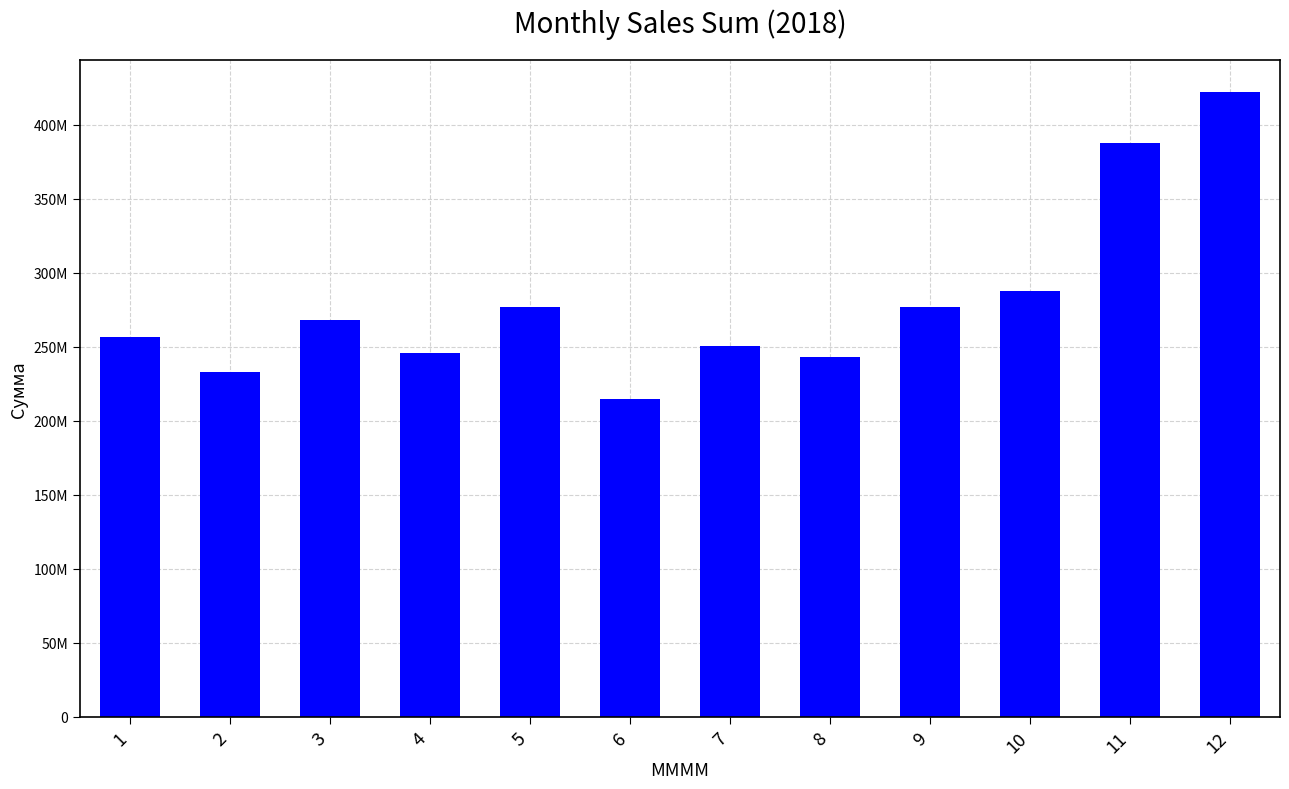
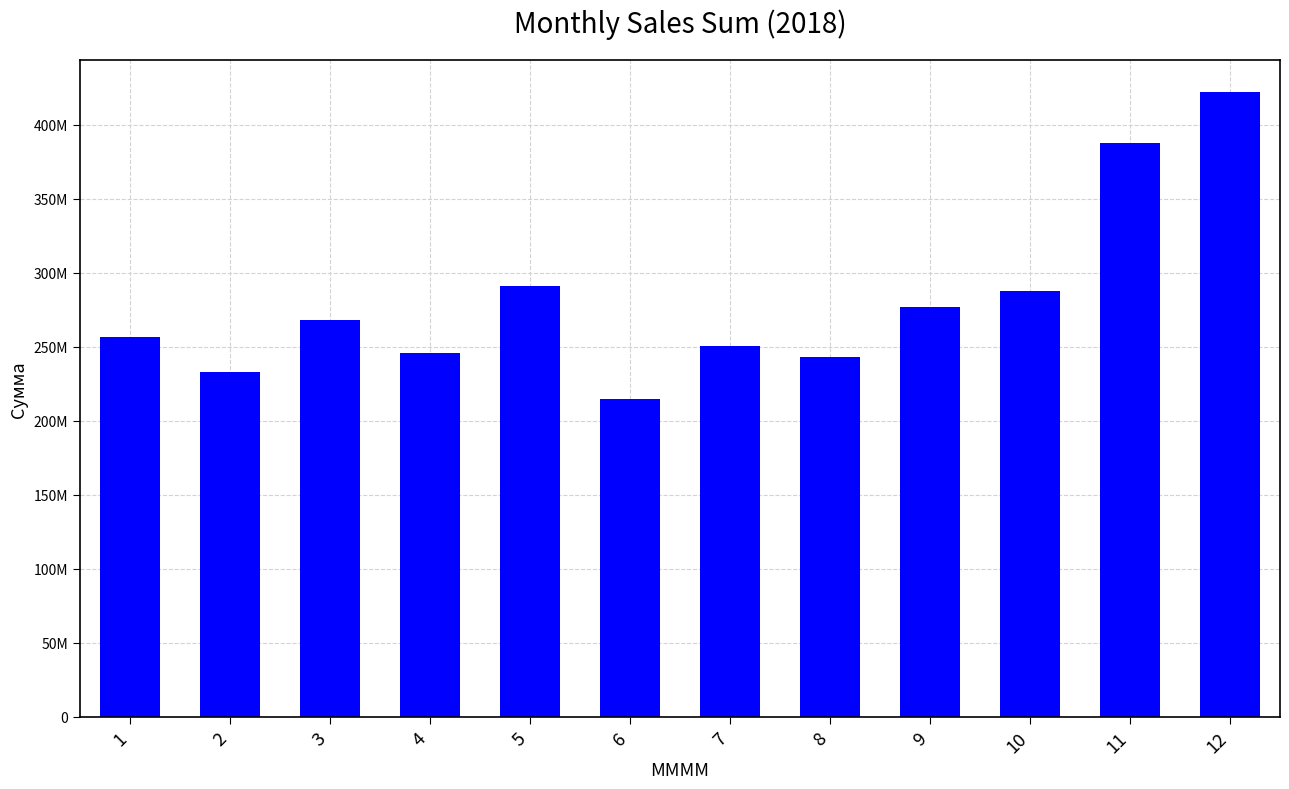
  {
    "1": 257000000,
    "2": 233000000,
    "3": 268000000,
    "4": 246000000,
-   "5": 277000000,
+   "5": 291000000,
    "6": 215000000,
    "7": 251000000,
    "8": 243000000,
    "9": 277000000,
    "10": 288000000,
    "11": 388000000,
    "12": 422000000
  }
